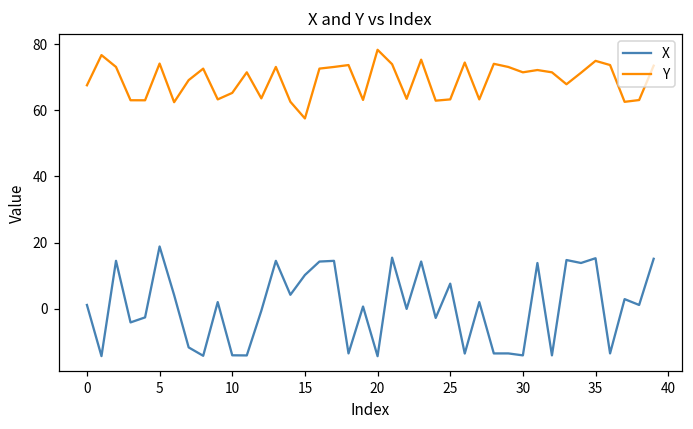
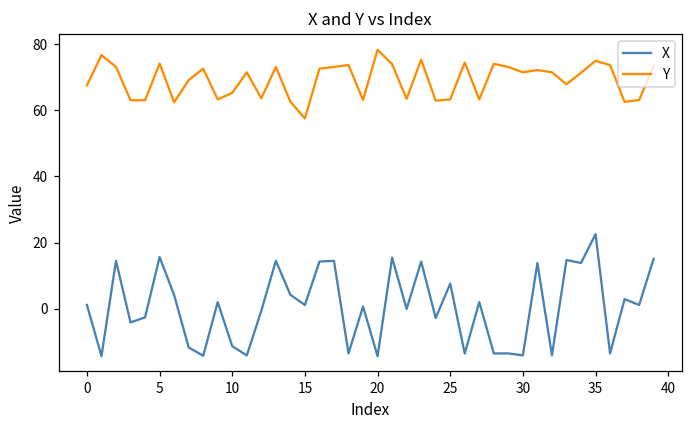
  {
    "X": {
      "0": 1,
-     "5": 19,
-     "10": -14,
-     "15": 10,
+     "5": 16,
+     "10": -11,
+     "15": 1,
      "20": -14,
      "25": 8,
      "30": -14,
-     "35": 15
+     "35": 23
    },
    "Y": {
      "0": 68,
      "5": 74,
      "10": 65,
      "15": 58,
      "20": 78,
      "25": 63,
      "30": 72,
      "35": 75
    }
  }
